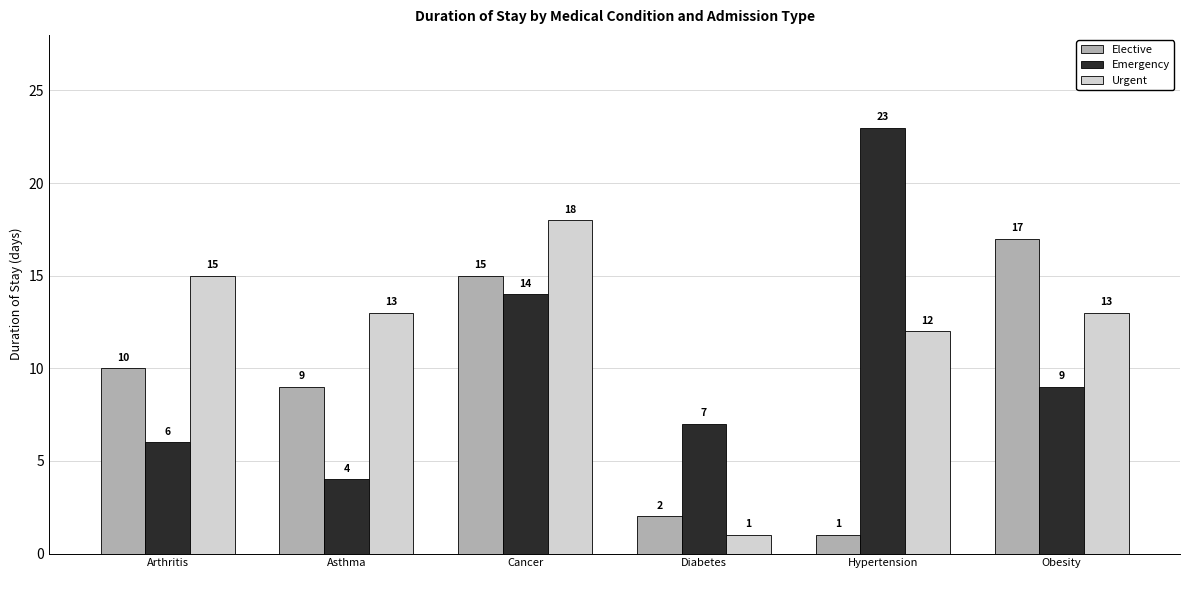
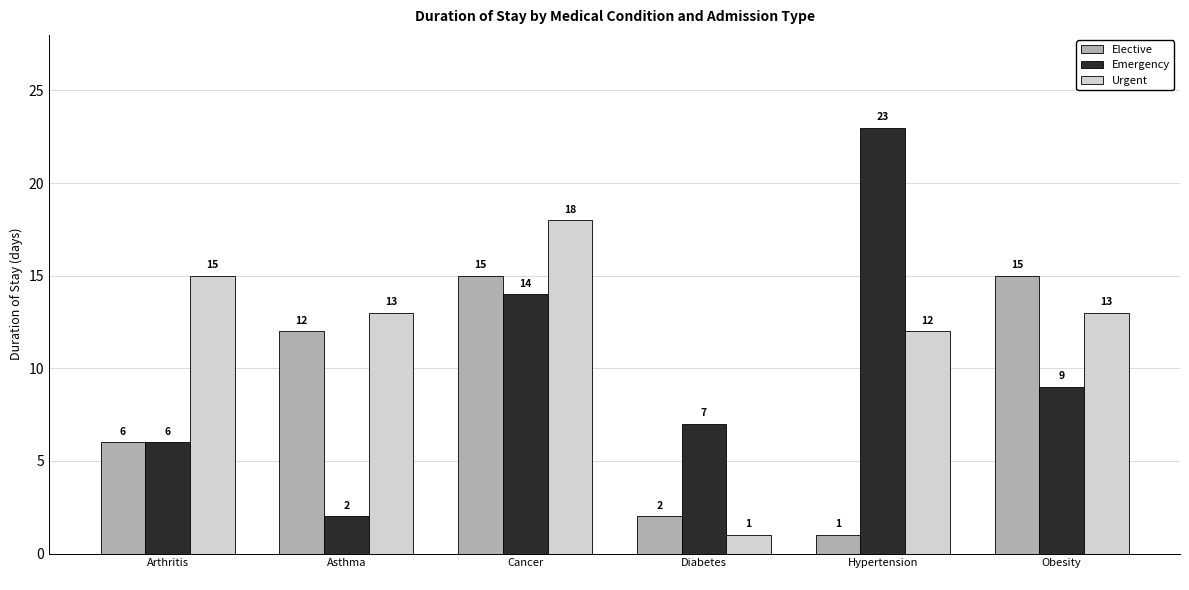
  {
    "Elective": {
-     "Arthritis": 10,
-     "Asthma": 9,
+     "Arthritis": 6,
+     "Asthma": 12,
      "Cancer": 15,
      "Diabetes": 2,
      "Hypertension": 1,
-     "Obesity": 17
+     "Obesity": 15
    },
    "Emergency": {
      "Arthritis": 6,
-     "Asthma": 4,
+     "Asthma": 2,
      "Cancer": 14,
      "Diabetes": 7,
      "Hypertension": 23,
      "Obesity": 9
    },
    "Urgent": {
      "Arthritis": 15,
      "Asthma": 13,
      "Cancer": 18,
      "Diabetes": 1,
      "Hypertension": 12,
      "Obesity": 13
    }
  }
